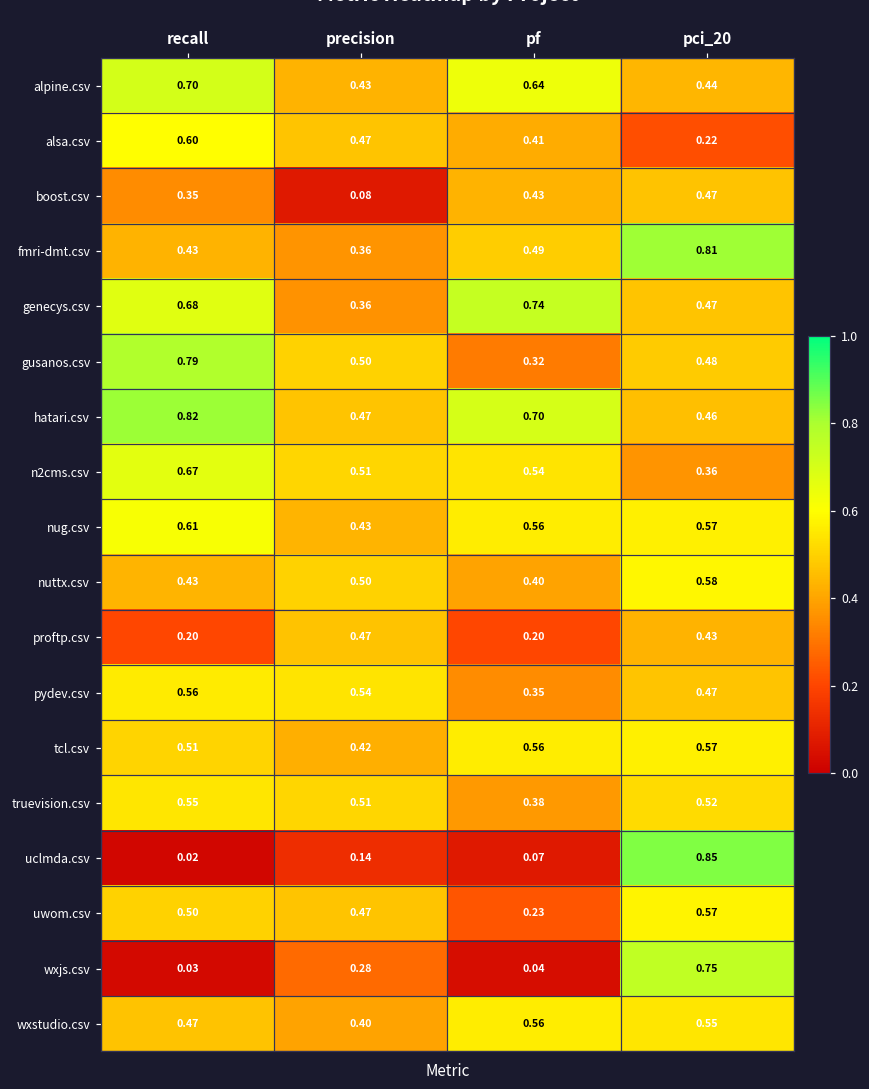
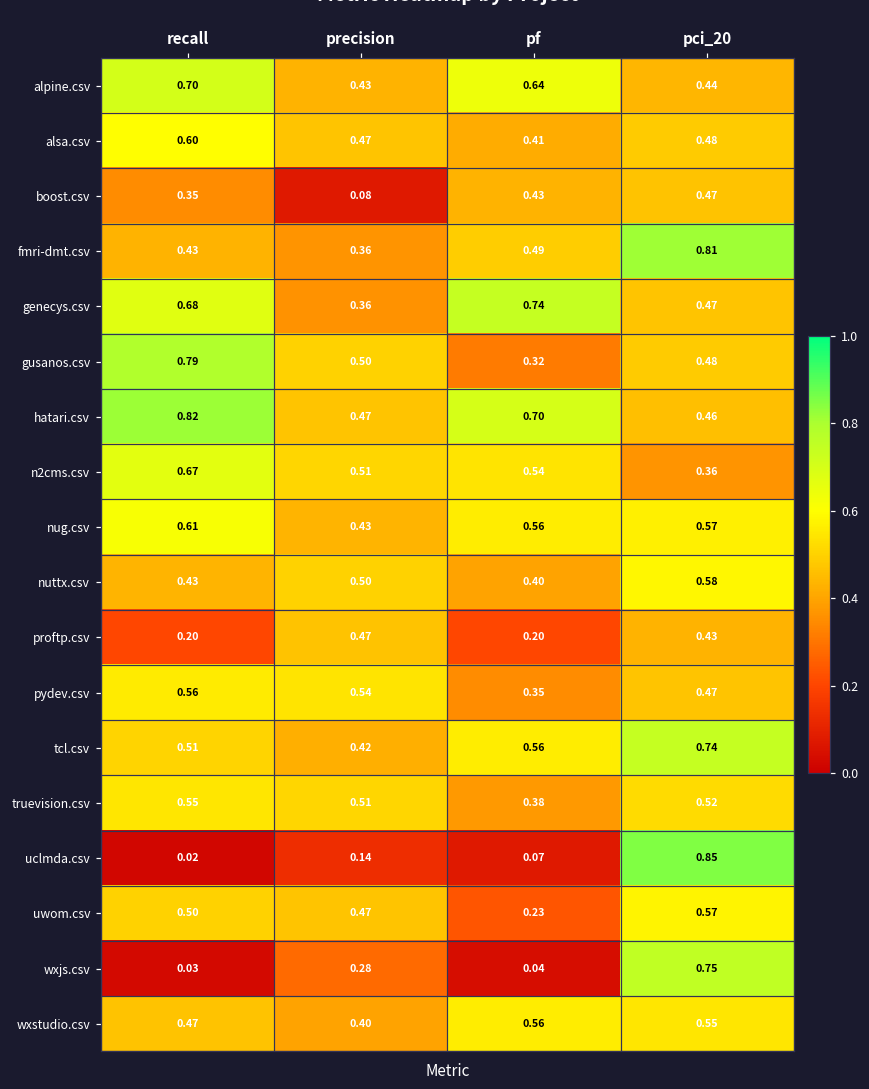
  {
    "alpine.csv": {
      "recall": 0.70,
      "precision": 0.43,
      "pf": 0.64,
      "pci_20": 0.44
    },
    "alsa.csv": {
      "recall": 0.60,
      "precision": 0.47,
      "pf": 0.41,
-     "pci_20": 0.22
+     "pci_20": 0.48
    },
    "boost.csv": {
      "recall": 0.35,
      "precision": 0.08,
      "pf": 0.43,
      "pci_20": 0.47
    },
    "fmri-dmt.csv": {
      "recall": 0.43,
      "precision": 0.36,
      "pf": 0.49,
      "pci_20": 0.81
    },
    "genecys.csv": {
      "recall": 0.68,
      "precision": 0.36,
      "pf": 0.74,
      "pci_20": 0.47
    },
    "gusanos.csv": {
      "recall": 0.79,
      "precision": 0.50,
      "pf": 0.32,
      "pci_20": 0.48
    },
    "hatari.csv": {
      "recall": 0.82,
      "precision": 0.47,
      "pf": 0.70,
      "pci_20": 0.46
    },
    "n2cms.csv": {
      "recall": 0.67,
      "precision": 0.51,
      "pf": 0.54,
      "pci_20": 0.36
    },
    "nug.csv": {
      "recall": 0.61,
      "precision": 0.43,
      "pf": 0.56,
      "pci_20": 0.57
    },
    "nuttx.csv": {
      "recall": 0.43,
      "precision": 0.50,
      "pf": 0.40,
      "pci_20": 0.58
    },
    "proftp.csv": {
      "recall": 0.20,
      "precision": 0.47,
      "pf": 0.20,
      "pci_20": 0.43
    },
    "pydev.csv": {
      "recall": 0.56,
      "precision": 0.54,
      "pf": 0.35,
      "pci_20": 0.47
    },
    "tcl.csv": {
      "recall": 0.51,
      "precision": 0.42,
      "pf": 0.56,
-     "pci_20": 0.57
+     "pci_20": 0.74
    },
    "truevision.csv": {
      "recall": 0.55,
      "precision": 0.51,
      "pf": 0.38,
      "pci_20": 0.52
    },
    "uclmda.csv": {
      "recall": 0.02,
      "precision": 0.14,
      "pf": 0.07,
      "pci_20": 0.85
    },
    "uwom.csv": {
      "recall": 0.50,
      "precision": 0.47,
      "pf": 0.23,
      "pci_20": 0.57
    },
    "wxjs.csv": {
      "recall": 0.03,
      "precision": 0.28,
      "pf": 0.04,
      "pci_20": 0.75
    },
    "wxstudio.csv": {
      "recall": 0.47,
      "precision": 0.40,
      "pf": 0.56,
      "pci_20": 0.55
    }
  }
